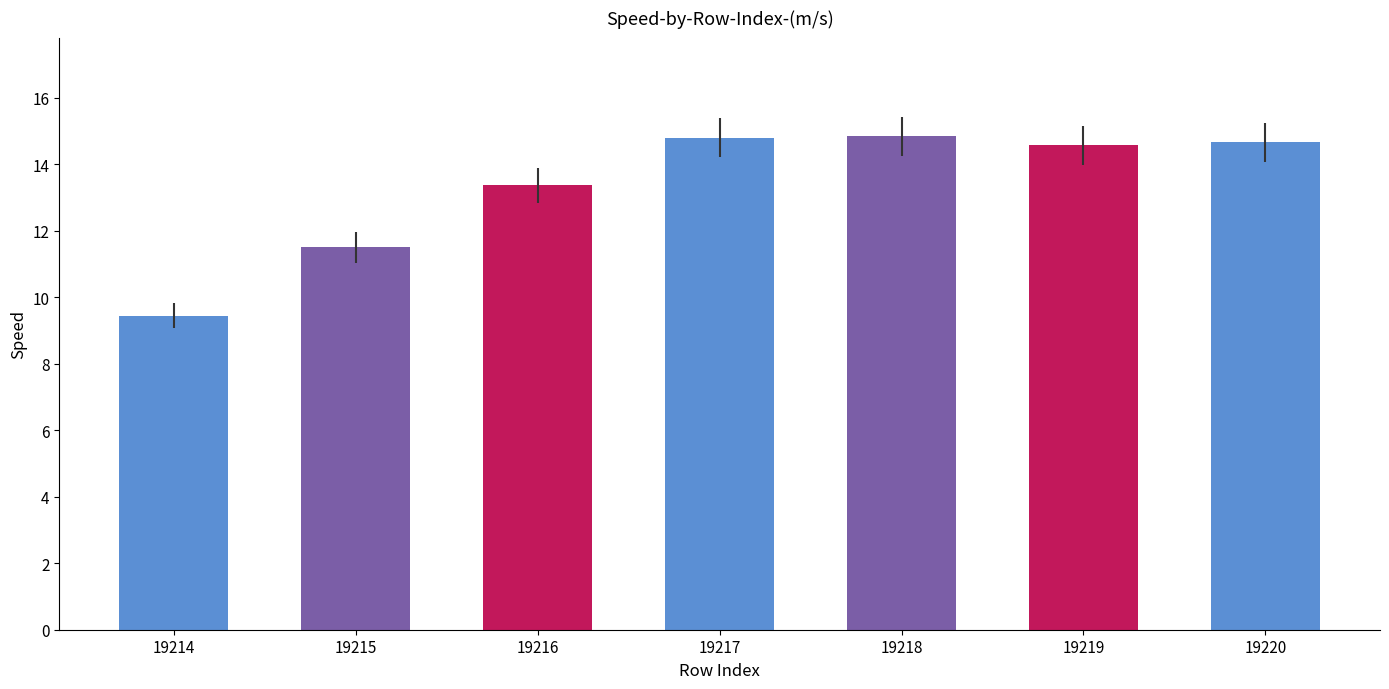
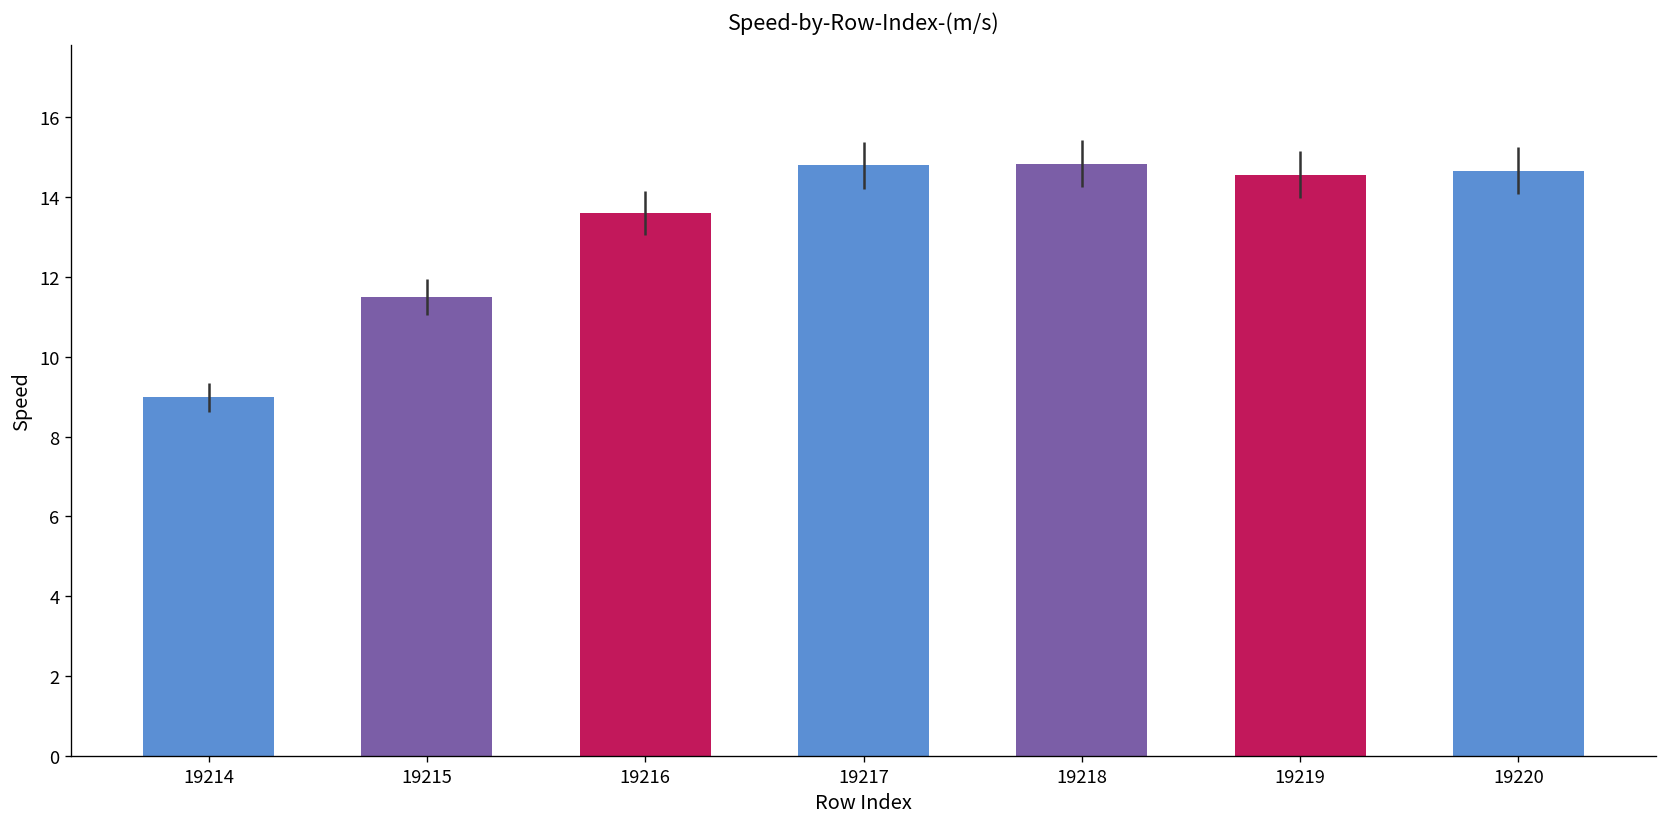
  {
-   "19214": 9.4,
+   "19214": 9.0,
    "19215": 11.5,
-   "19216": 13.4,
+   "19216": 13.6,
    "19217": 14.8,
    "19218": 14.8,
    "19219": 14.6,
    "19220": 14.7
  }
